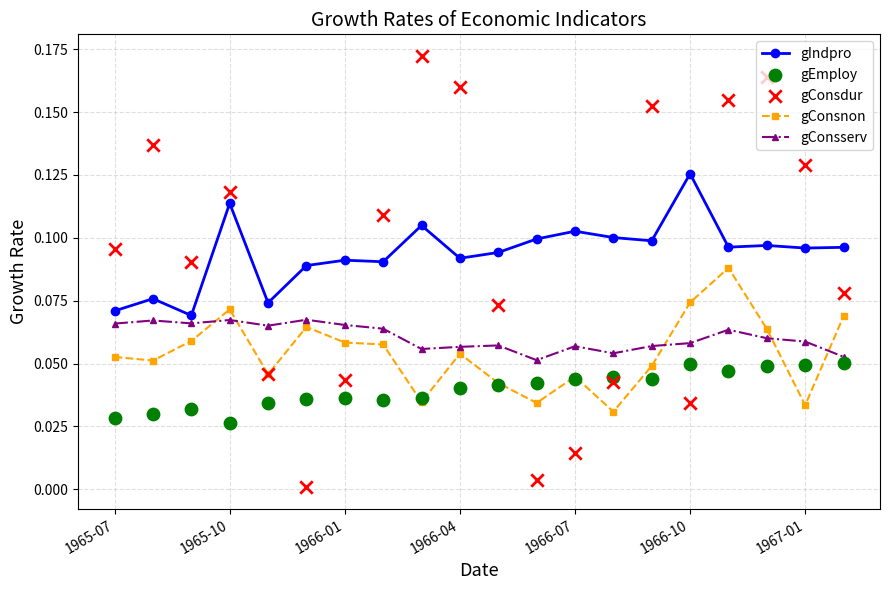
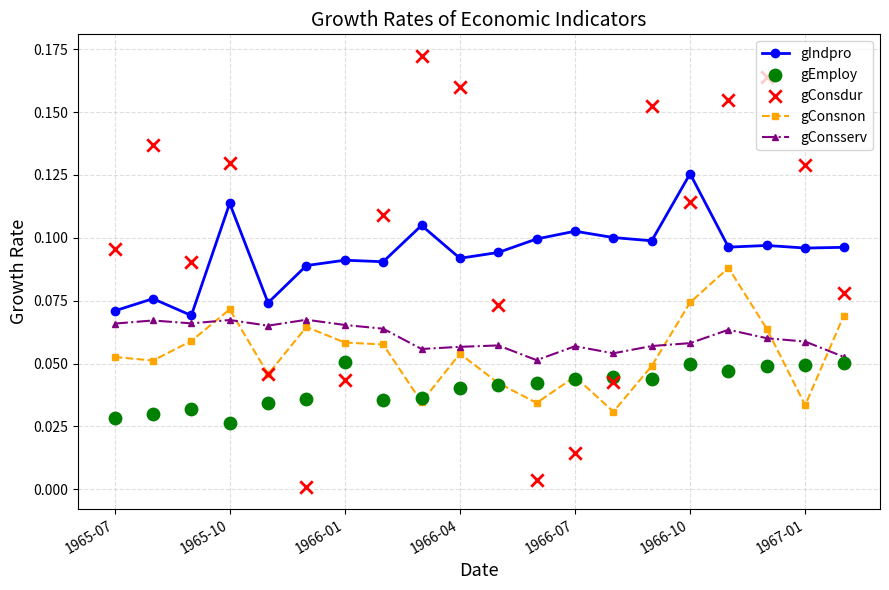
  {
    "gIndpro": {
      "1965-07": 0.071,
      "1965-10": 0.114,
      "1966-01": 0.091,
      "1966-04": 0.092,
      "1966-07": 0.103,
      "1966-10": 0.125,
      "1967-01": 0.096
    },
    "gEmploy": {
-     "1966-01": 0.036
+     "1966-01": 0.051
    },
    "gConsnon": {
      "1965-07": 0.053,
      "1965-10": 0.072,
      "1966-01": 0.058,
      "1966-04": 0.054,
      "1966-07": 0.045,
      "1966-10": 0.074,
      "1967-01": 0.033
    },
    "gConsdur": {
-     "1965-10": 0.118,
-     "1966-10": 0.034
+     "1965-10": 0.130,
+     "1966-10": 0.114
    },
    "gConsserv": {
      "1965-07": 0.066,
      "1965-10": 0.067,
      "1966-01": 0.065,
      "1966-04": 0.057,
      "1966-07": 0.057,
      "1966-10": 0.058,
      "1967-01": 0.059
    }
  }
